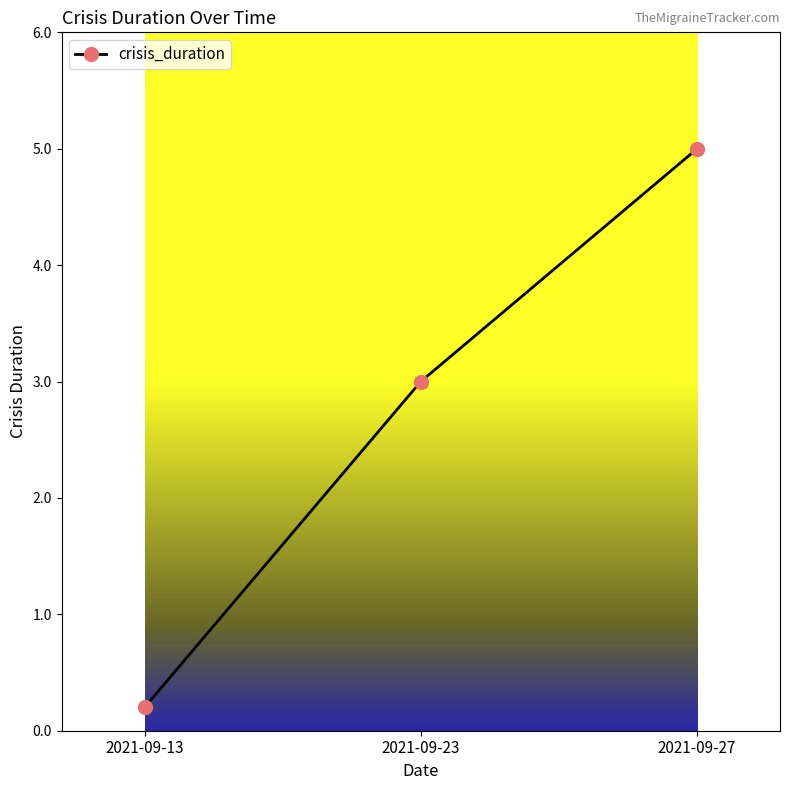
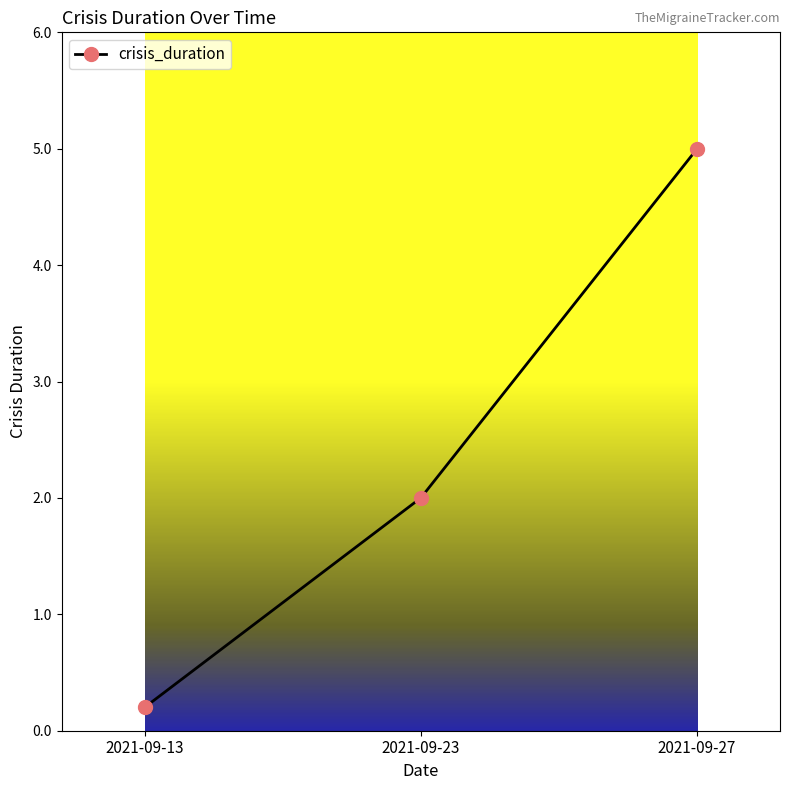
  {
    "2021-09-13": 0.20,
-   "2021-09-23": 3,
+   "2021-09-23": 2,
    "2021-09-27": 5
  }
